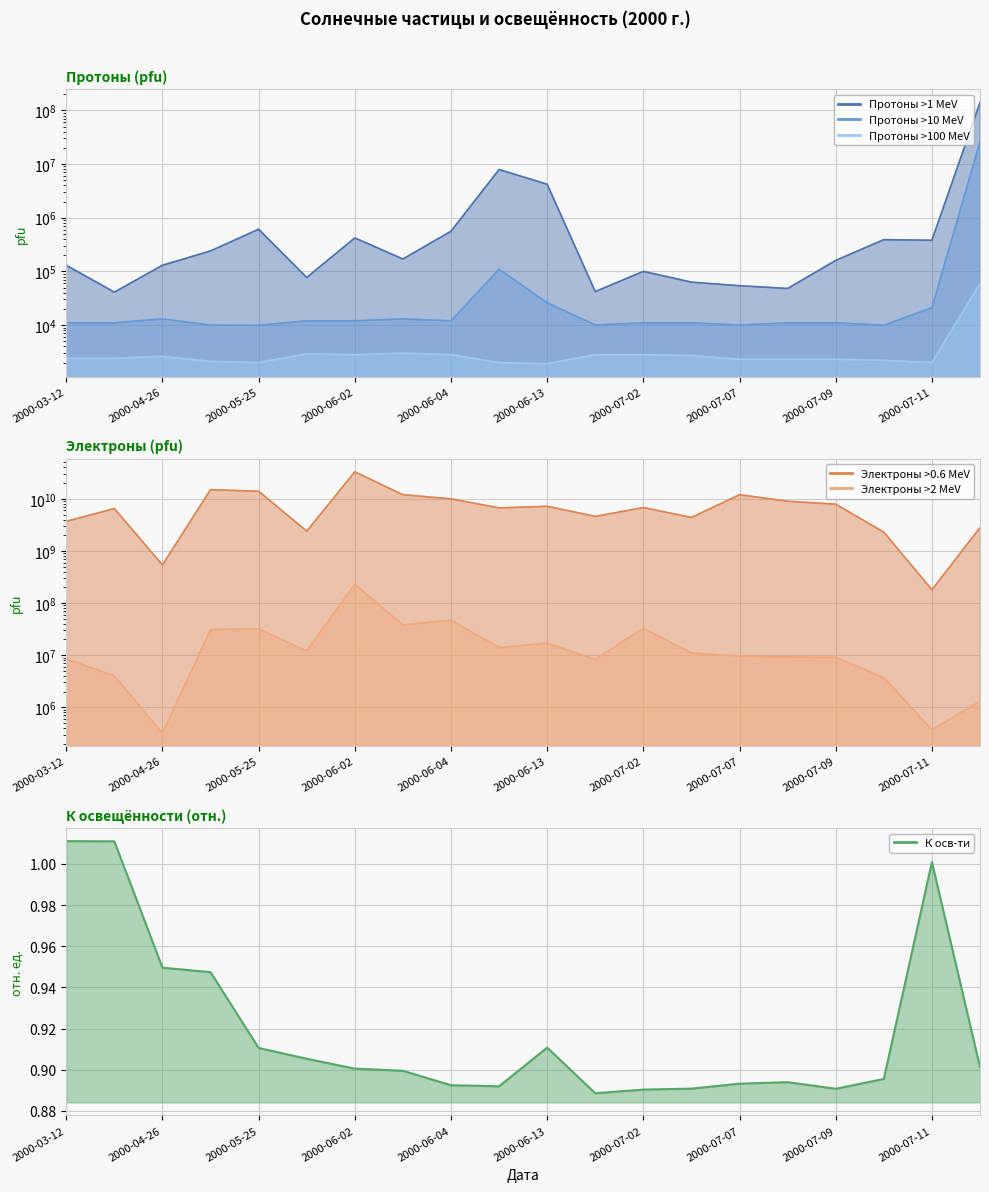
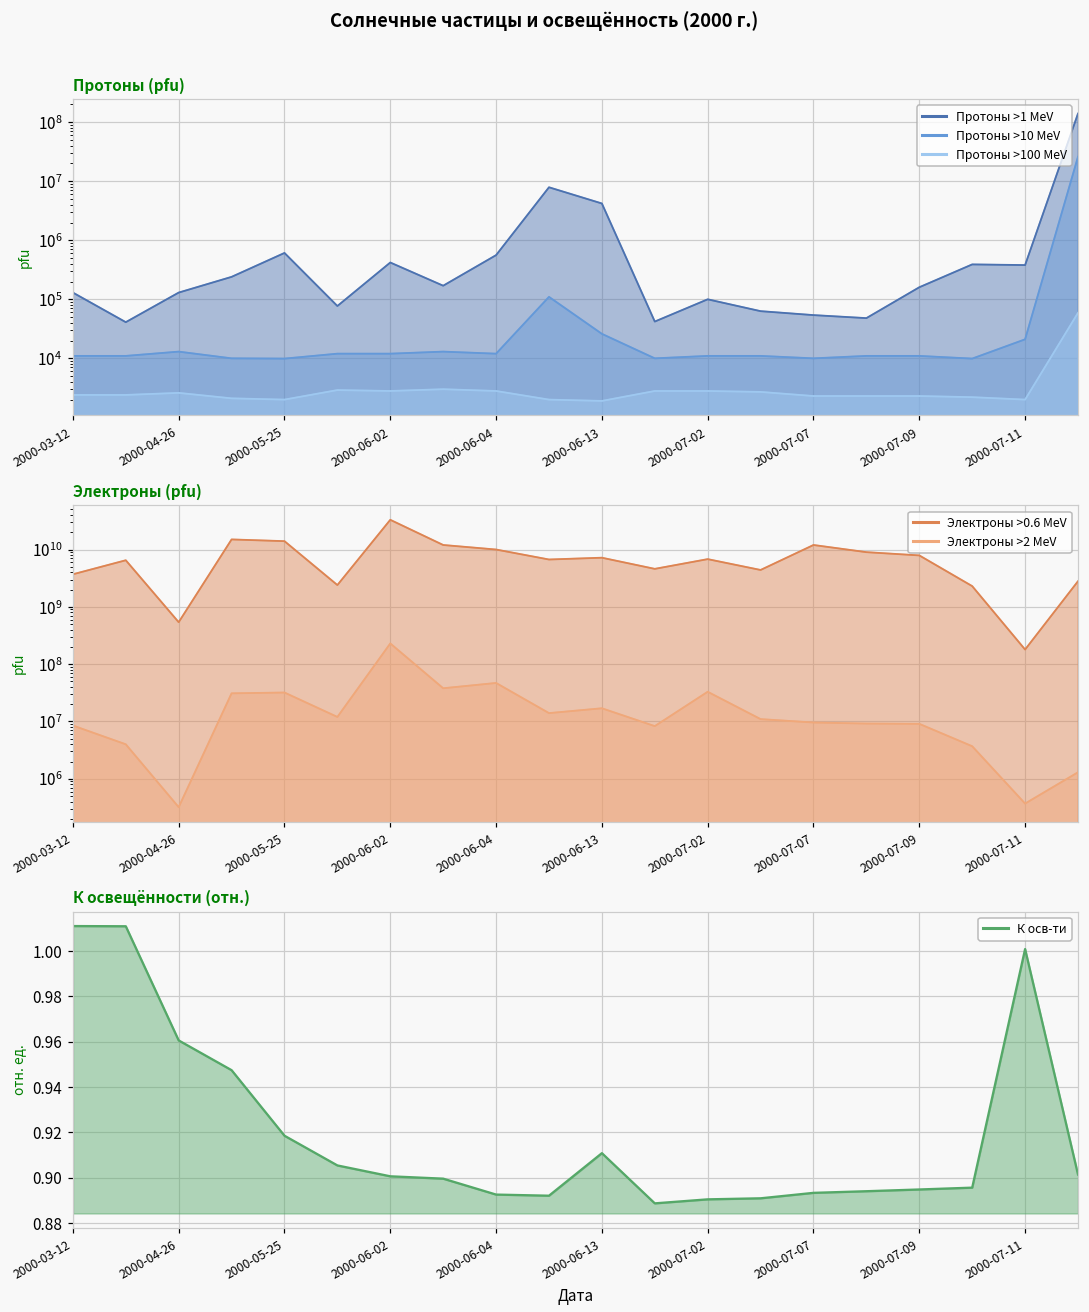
  {
    "К освещённости (отн.)": {
      "2000-03-12": 1.011,
-     "2000-04-26": 0.950,
-     "2000-05-25": 0.911,
+     "2000-04-26": 0.961,
+     "2000-05-25": 0.918,
      "2000-06-02": 0.901,
      "2000-06-04": 0.892,
      "2000-06-13": 0.911,
      "2000-07-02": 0.890,
      "2000-07-07": 0.893,
-     "2000-07-09": 0.891,
+     "2000-07-09": 0.895,
      "2000-07-11": 1.001
    }
  }
